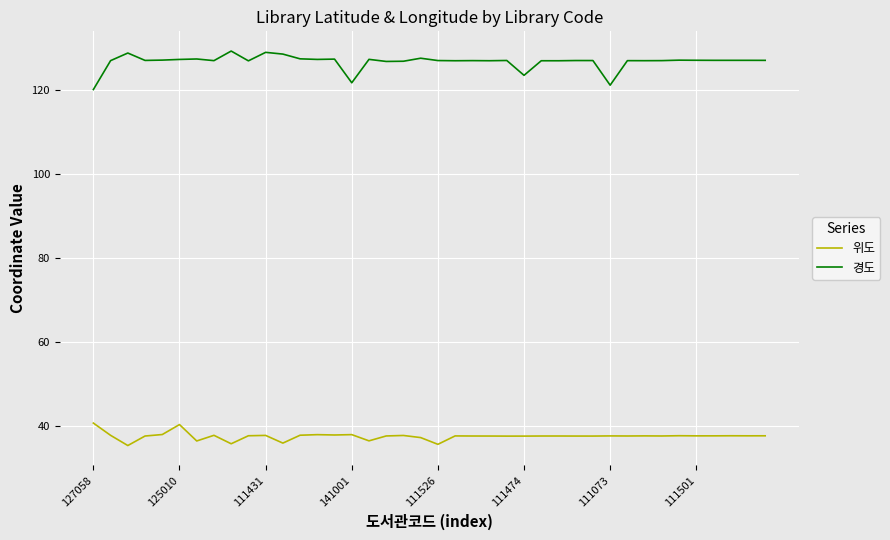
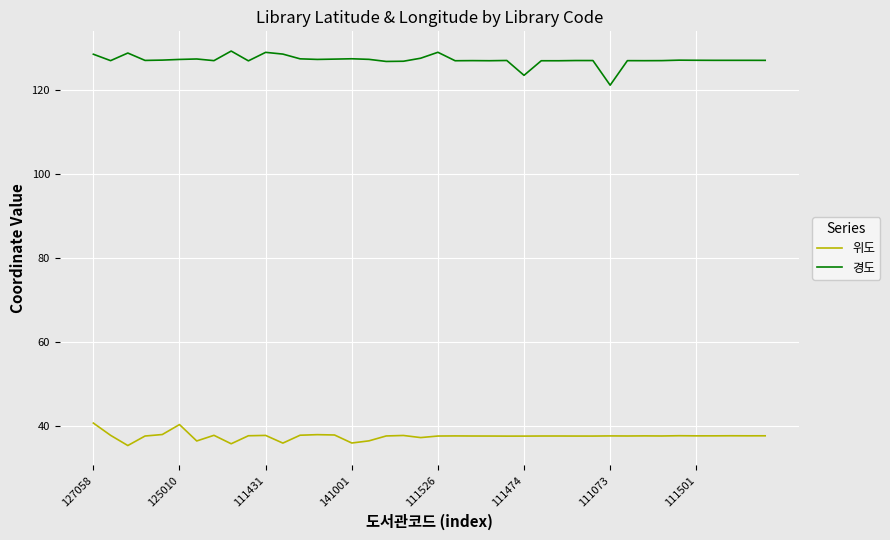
  {
    "위도": {
      "127058": 41,
      "125010": 40,
      "111431": 38,
-     "141001": 38,
-     "111526": 36,
+     "141001": 36,
+     "111526": 37,
      "111474": 37,
      "111073": 38,
      "111501": 38
    },
    "경도": {
-     "127058": 120,
+     "127058": 129,
      "125010": 127,
      "111431": 129,
-     "141001": 122,
-     "111526": 127,
+     "141001": 128,
+     "111526": 129,
      "111474": 124,
      "111073": 121,
      "111501": 127
    }
  }
